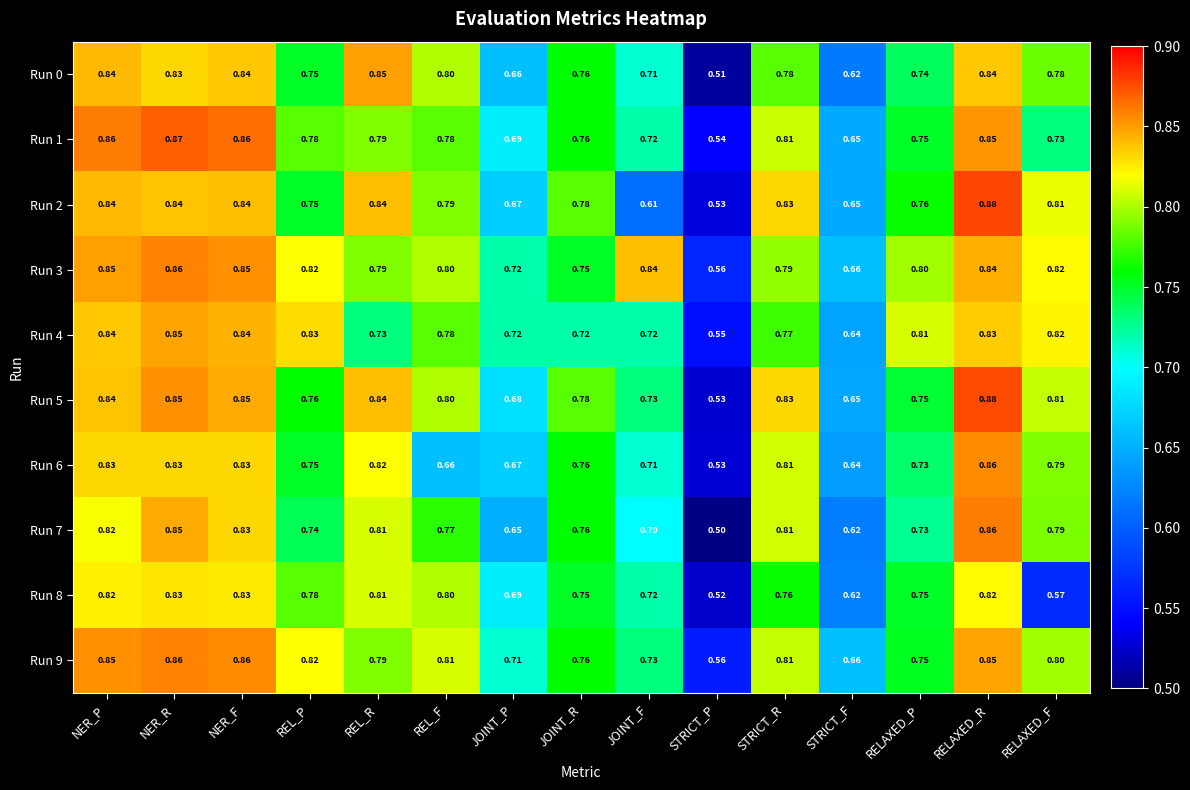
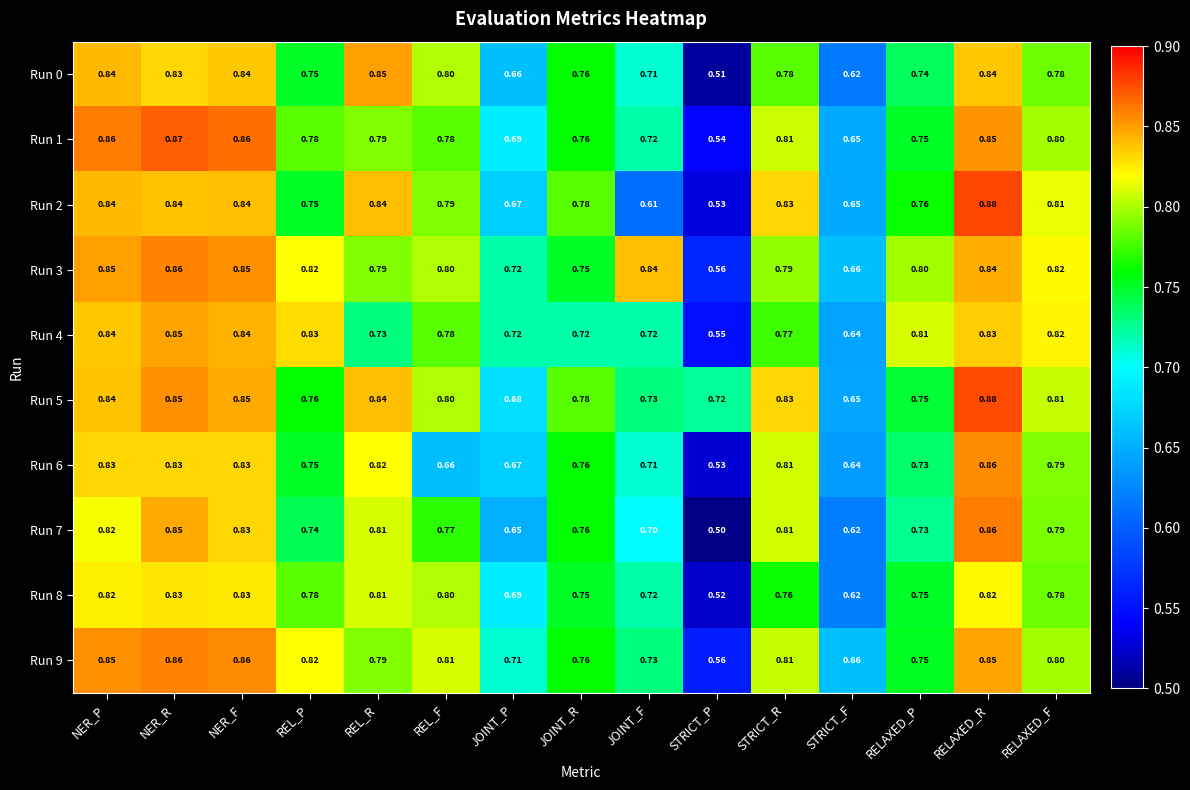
  {
    "Run 0": {
      "NER_P": 0.84,
      "NER_R": 0.83,
      "NER_F": 0.84,
      "REL_P": 0.75,
      "REL_R": 0.85,
      "REL_F": 0.80,
      "JOINT_P": 0.66,
      "JOINT_R": 0.76,
      "JOINT_F": 0.71,
      "STRICT_P": 0.51,
      "STRICT_R": 0.78,
      "STRICT_F": 0.62,
      "RELAXED_P": 0.74,
      "RELAXED_R": 0.84,
      "RELAXED_F": 0.78
    },
    "Run 1": {
      "NER_P": 0.86,
      "NER_R": 0.87,
      "NER_F": 0.86,
      "REL_P": 0.78,
      "REL_R": 0.79,
      "REL_F": 0.78,
      "JOINT_P": 0.69,
      "JOINT_R": 0.76,
      "JOINT_F": 0.72,
      "STRICT_P": 0.54,
      "STRICT_R": 0.81,
      "STRICT_F": 0.65,
      "RELAXED_P": 0.75,
      "RELAXED_R": 0.85,
-     "RELAXED_F": 0.73
+     "RELAXED_F": 0.80
    },
    "Run 2": {
      "NER_P": 0.84,
      "NER_R": 0.84,
      "NER_F": 0.84,
      "REL_P": 0.75,
      "REL_R": 0.84,
      "REL_F": 0.79,
      "JOINT_P": 0.67,
      "JOINT_R": 0.78,
      "JOINT_F": 0.61,
      "STRICT_P": 0.53,
      "STRICT_R": 0.83,
      "STRICT_F": 0.65,
      "RELAXED_P": 0.76,
      "RELAXED_R": 0.88,
      "RELAXED_F": 0.81
    },
    "Run 3": {
      "NER_P": 0.85,
      "NER_R": 0.86,
      "NER_F": 0.85,
      "REL_P": 0.82,
      "REL_R": 0.79,
      "REL_F": 0.80,
      "JOINT_P": 0.72,
      "JOINT_R": 0.75,
      "JOINT_F": 0.84,
      "STRICT_P": 0.56,
      "STRICT_R": 0.79,
      "STRICT_F": 0.66,
      "RELAXED_P": 0.80,
      "RELAXED_R": 0.84,
      "RELAXED_F": 0.82
    },
    "Run 4": {
      "NER_P": 0.84,
      "NER_R": 0.85,
      "NER_F": 0.84,
      "REL_P": 0.83,
      "REL_R": 0.73,
      "REL_F": 0.78,
      "JOINT_P": 0.72,
      "JOINT_R": 0.72,
      "JOINT_F": 0.72,
      "STRICT_P": 0.55,
      "STRICT_R": 0.77,
      "STRICT_F": 0.64,
      "RELAXED_P": 0.81,
      "RELAXED_R": 0.83,
      "RELAXED_F": 0.82
    },
    "Run 5": {
      "NER_P": 0.84,
      "NER_R": 0.85,
      "NER_F": 0.85,
      "REL_P": 0.76,
      "REL_R": 0.84,
      "REL_F": 0.80,
      "JOINT_P": 0.68,
      "JOINT_R": 0.78,
      "JOINT_F": 0.73,
-     "STRICT_P": 0.53,
+     "STRICT_P": 0.72,
      "STRICT_R": 0.83,
      "STRICT_F": 0.65,
      "RELAXED_P": 0.75,
      "RELAXED_R": 0.88,
      "RELAXED_F": 0.81
    },
    "Run 6": {
      "NER_P": 0.83,
      "NER_R": 0.83,
      "NER_F": 0.83,
      "REL_P": 0.75,
      "REL_R": 0.82,
      "REL_F": 0.66,
      "JOINT_P": 0.67,
      "JOINT_R": 0.76,
      "JOINT_F": 0.71,
      "STRICT_P": 0.53,
      "STRICT_R": 0.81,
      "STRICT_F": 0.64,
      "RELAXED_P": 0.73,
      "RELAXED_R": 0.86,
      "RELAXED_F": 0.79
    },
    "Run 7": {
      "NER_P": 0.82,
      "NER_R": 0.85,
      "NER_F": 0.83,
      "REL_P": 0.74,
      "REL_R": 0.81,
      "REL_F": 0.77,
      "JOINT_P": 0.65,
      "JOINT_R": 0.76,
      "JOINT_F": 0.70,
      "STRICT_P": 0.50,
      "STRICT_R": 0.81,
      "STRICT_F": 0.62,
      "RELAXED_P": 0.73,
      "RELAXED_R": 0.86,
      "RELAXED_F": 0.79
    },
    "Run 8": {
      "NER_P": 0.82,
      "NER_R": 0.83,
      "NER_F": 0.83,
      "REL_P": 0.78,
      "REL_R": 0.81,
      "REL_F": 0.80,
      "JOINT_P": 0.69,
      "JOINT_R": 0.75,
      "JOINT_F": 0.72,
      "STRICT_P": 0.52,
      "STRICT_R": 0.76,
      "STRICT_F": 0.62,
      "RELAXED_P": 0.75,
      "RELAXED_R": 0.82,
-     "RELAXED_F": 0.57
+     "RELAXED_F": 0.78
    },
    "Run 9": {
      "NER_P": 0.85,
      "NER_R": 0.86,
      "NER_F": 0.86,
      "REL_P": 0.82,
      "REL_R": 0.79,
      "REL_F": 0.81,
      "JOINT_P": 0.71,
      "JOINT_R": 0.76,
      "JOINT_F": 0.73,
      "STRICT_P": 0.56,
      "STRICT_R": 0.81,
      "STRICT_F": 0.66,
      "RELAXED_P": 0.75,
      "RELAXED_R": 0.85,
      "RELAXED_F": 0.80
    }
  }
